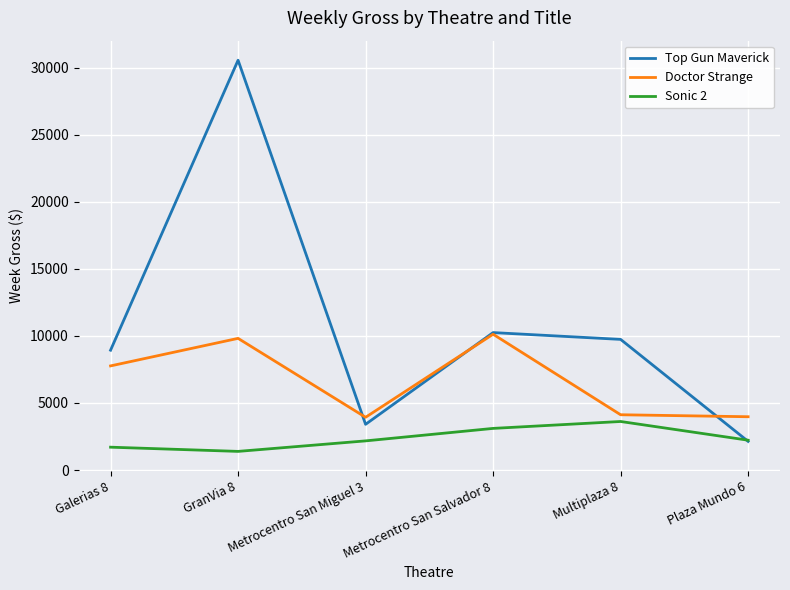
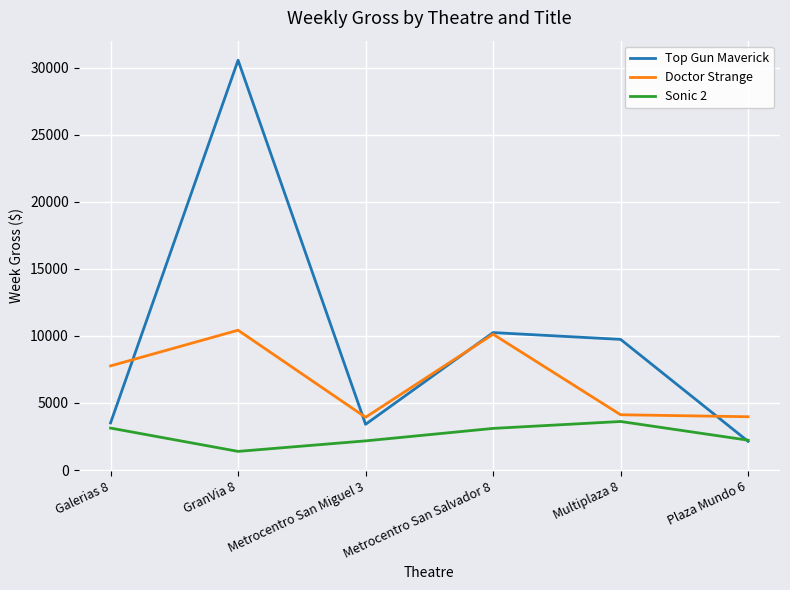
  {
    "Top Gun Maverick": {
-     "Galerias 8": 8900,
+     "Galerias 8": 3500,
      "GranVia 8": 30500,
      "Metrocentro San Miguel 3": 3400,
      "Multiplaza 8": 9700
    },
    "Doctor Strange": {
      "Galerias 8": 7800,
-     "GranVia 8": 9800,
+     "GranVia 8": 10400,
      "Metrocentro San Miguel 3": 3900,
      "Multiplaza 8": 4100,
      "Plaza Mundo 6": 4000
    },
    "Sonic 2": {
-     "Galerias 8": 1700,
+     "Galerias 8": 3100,
      "GranVia 8": 1400,
      "Metrocentro San Miguel 3": 2200,
      "Metrocentro San Salvador 8": 3100,
      "Multiplaza 8": 3600
    }
  }
